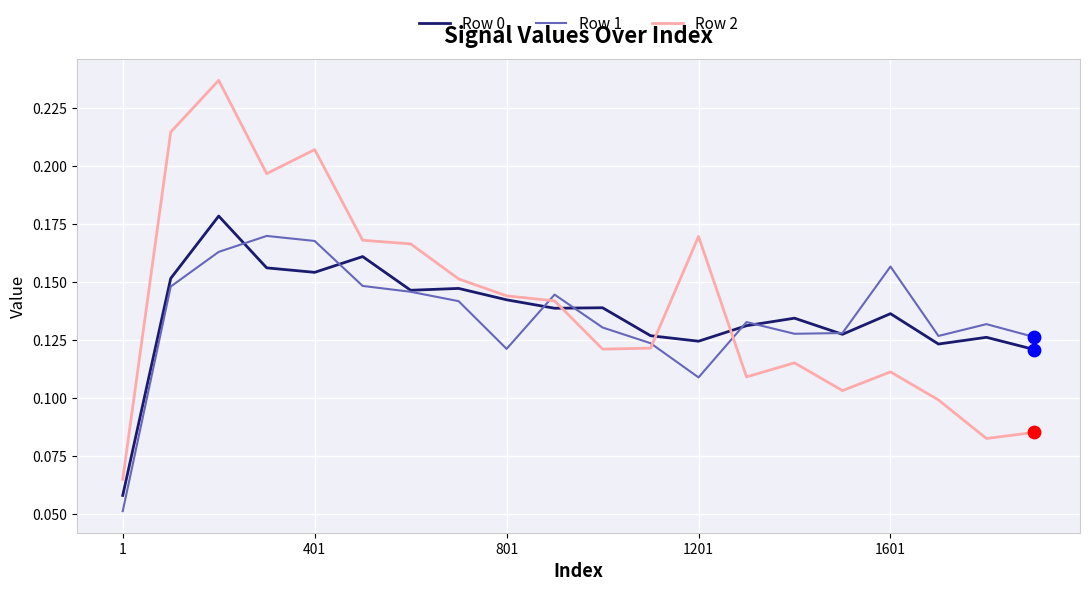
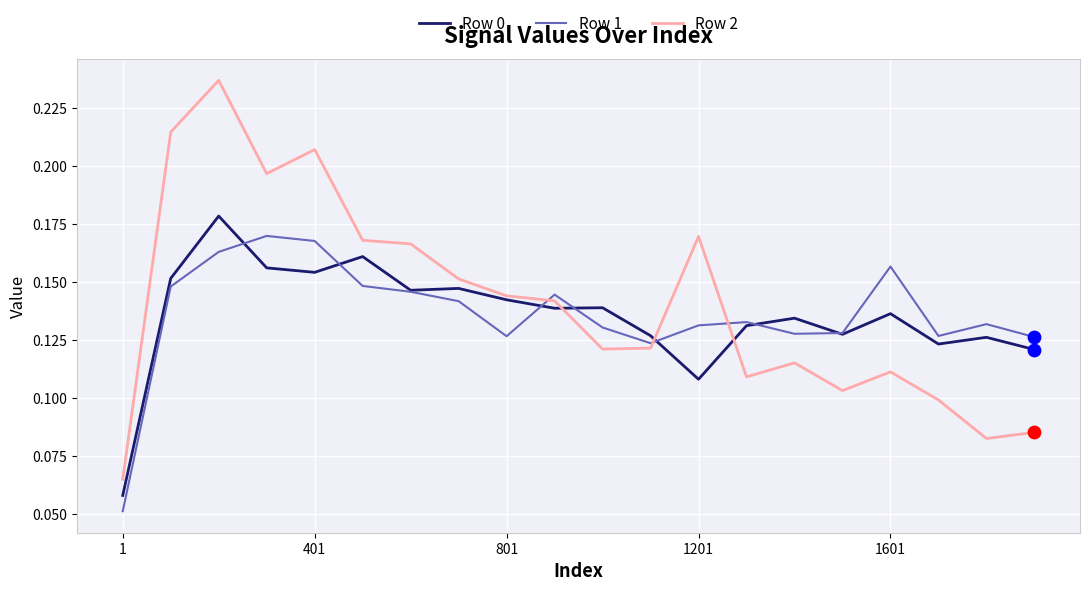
  {
    "Row 0": {
      "401": 0.154,
      "801": 0.142,
-     "1201": 0.124,
+     "1201": 0.108,
      "1601": 0.136
    },
    "Row 1": {
      "401": 0.168,
-     "801": 0.121,
-     "1201": 0.109,
+     "801": 0.127,
+     "1201": 0.131,
      "1601": 0.157
    },
    "Row 2": {
      "401": 0.207,
      "801": 0.144,
      "1201": 0.170,
      "1601": 0.111
    }
  }
